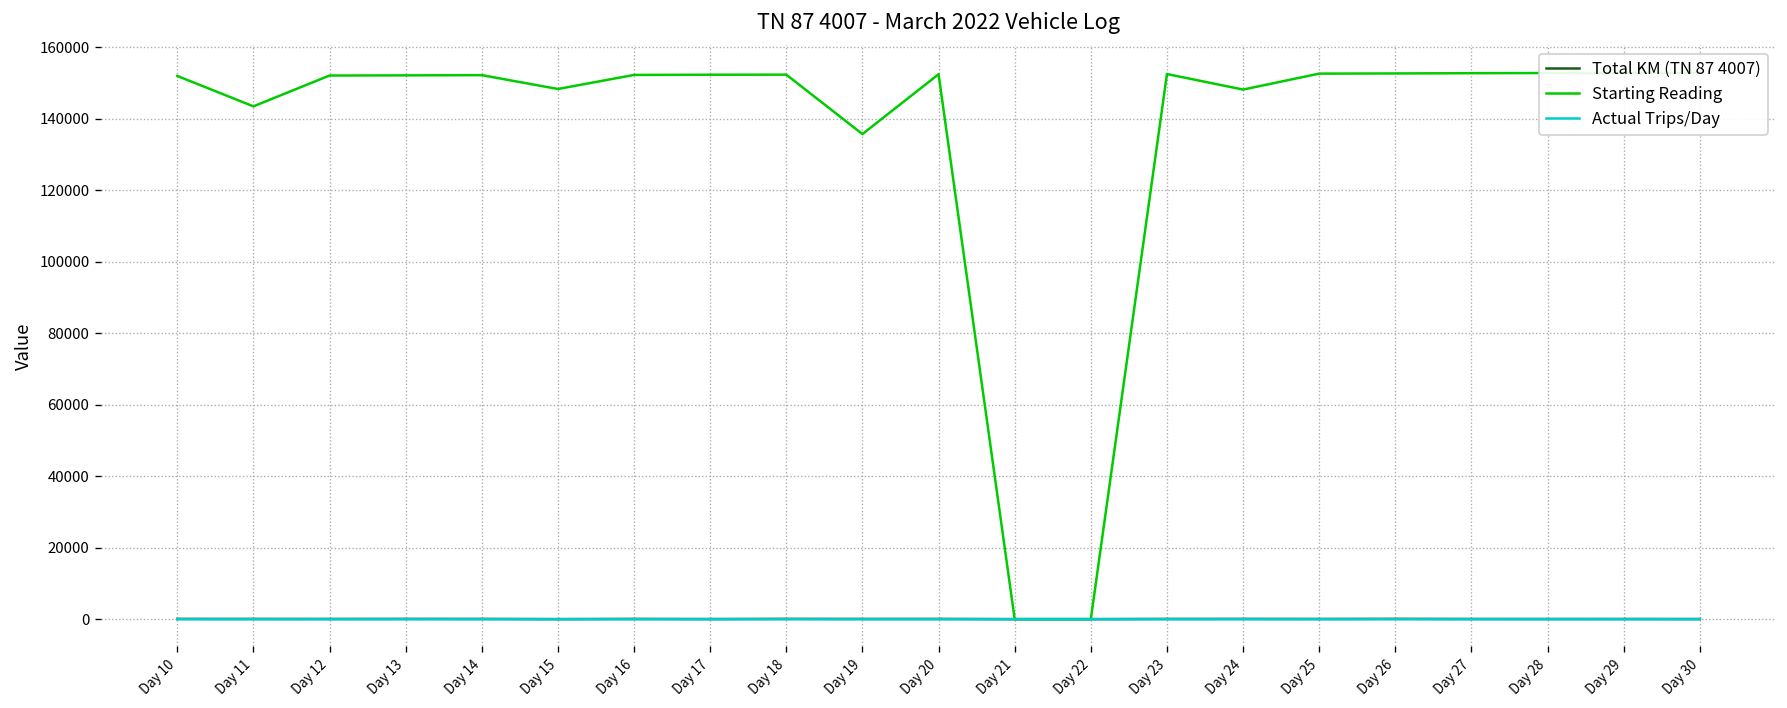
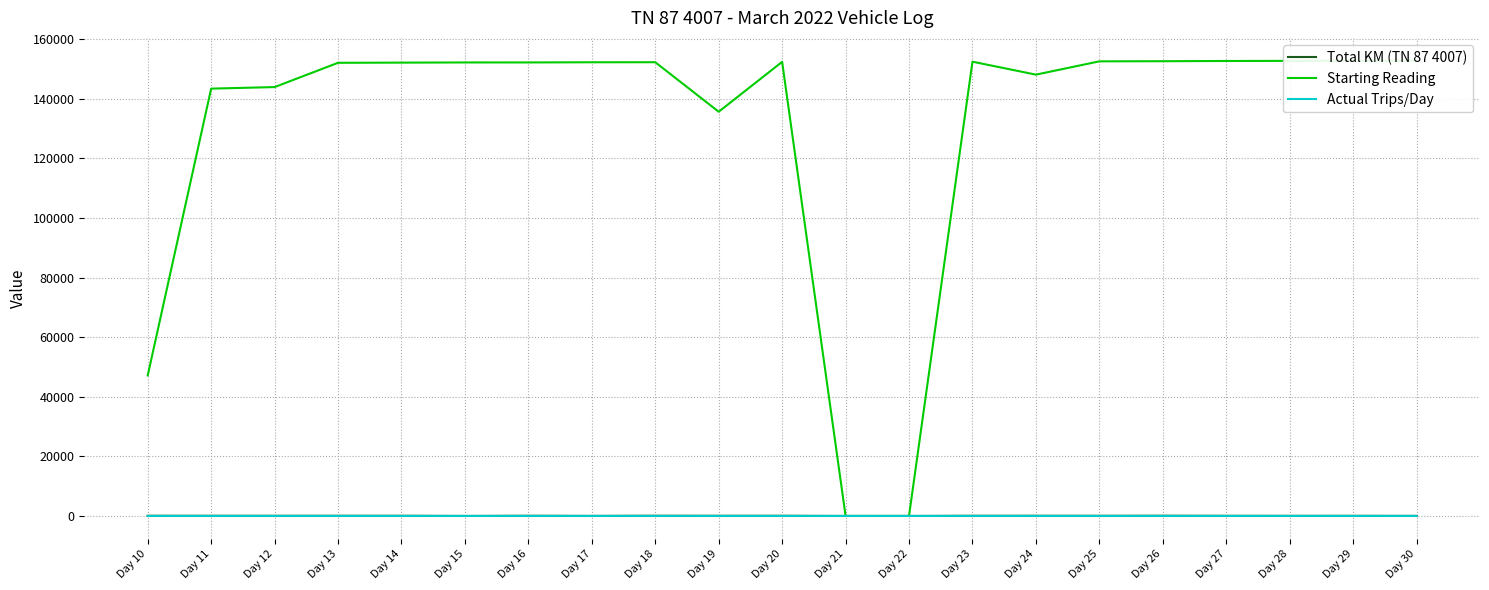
  {
    "Actual Trips/Day": {
      "Day 10": 0,
      "Day 11": 0,
      "Day 12": 0,
      "Day 13": 0,
      "Day 14": 0,
      "Day 15": 0,
      "Day 16": 0,
      "Day 17": 0,
      "Day 18": 0,
      "Day 19": 0,
      "Day 20": 0,
      "Day 23": 0,
      "Day 24": 0,
      "Day 25": 0,
      "Day 26": 0,
      "Day 27": 0,
      "Day 28": 0,
      "Day 29": 0,
      "Day 30": 0
    },
    "Starting Reading": {
-     "Day 10": 152000,
+     "Day 10": 47000,
      "Day 11": 143000,
-     "Day 12": 152000,
+     "Day 12": 144000,
      "Day 13": 152000,
      "Day 14": 152000,
-     "Day 15": 148000,
+     "Day 15": 152000,
      "Day 16": 152000,
      "Day 17": 152000,
      "Day 18": 152000,
      "Day 19": 136000,
      "Day 20": 152000,
      "Day 23": 152000,
      "Day 24": 148000,
      "Day 25": 153000,
      "Day 26": 153000,
      "Day 27": 153000
    }
  }
